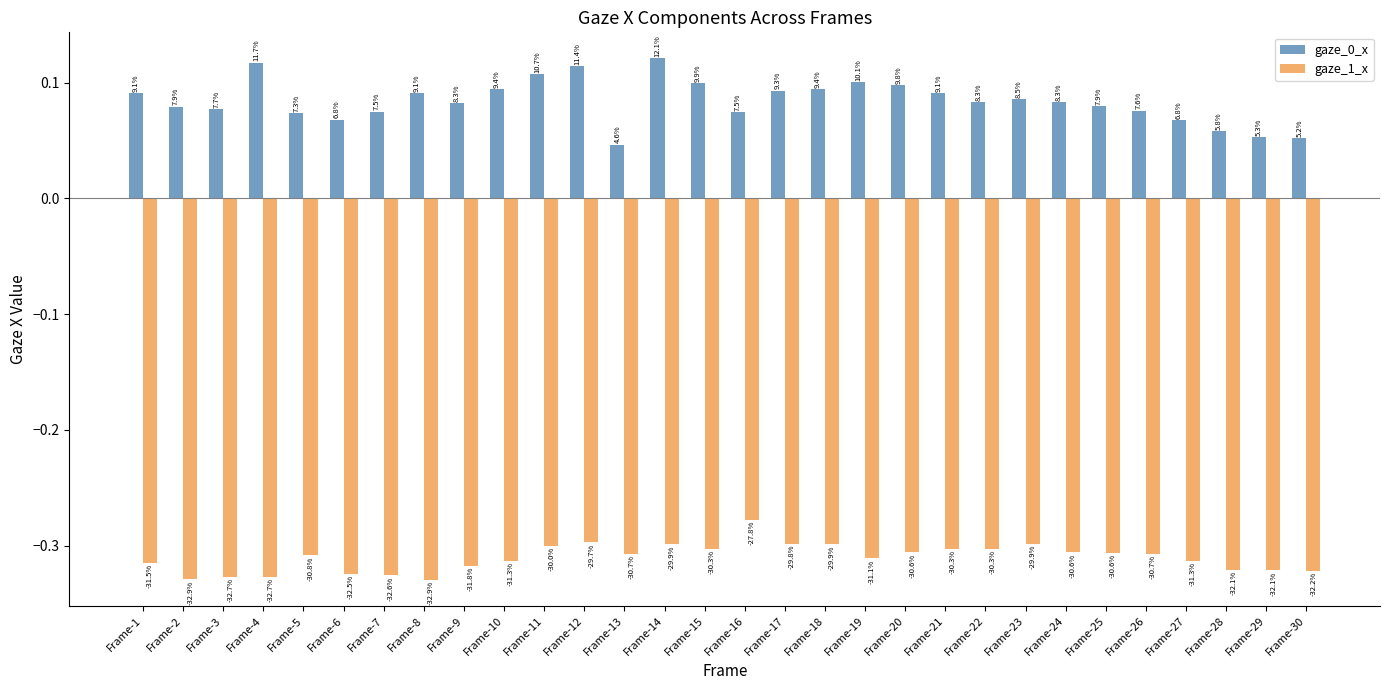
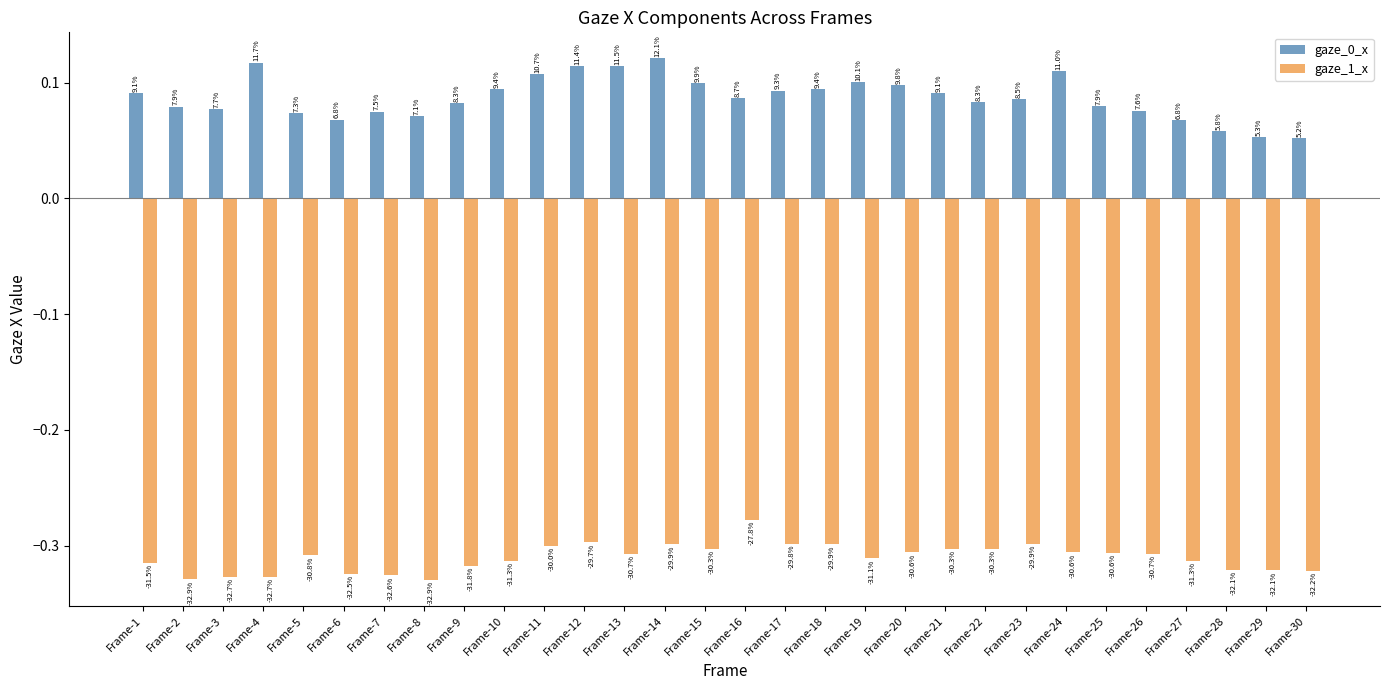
  {
    "gaze_0_x": {
      "Frame-1": "9.1%",
      "Frame-2": "7.9%",
      "Frame-3": "7.7%",
      "Frame-4": "11.7%",
      "Frame-5": "7.3%",
      "Frame-6": "6.8%",
      "Frame-7": "7.5%",
-     "Frame-8": "9.1%",
+     "Frame-8": "7.1%",
      "Frame-9": "8.3%",
      "Frame-10": "9.4%",
      "Frame-11": "10.7%",
      "Frame-12": "11.4%",
-     "Frame-13": "4.6%",
+     "Frame-13": "11.5%",
      "Frame-14": "12.1%",
      "Frame-15": "9.9%",
-     "Frame-16": "7.5%",
+     "Frame-16": "8.7%",
      "Frame-17": "9.3%",
      "Frame-18": "9.4%",
      "Frame-19": "10.1%",
      "Frame-20": "9.8%",
      "Frame-21": "9.1%",
      "Frame-22": "8.3%",
      "Frame-23": "8.5%",
-     "Frame-24": "8.3%",
+     "Frame-24": "11.0%",
      "Frame-25": "7.9%",
      "Frame-26": "7.6%",
      "Frame-27": "6.8%",
      "Frame-28": "5.8%",
      "Frame-29": "5.3%",
      "Frame-30": "5.2%"
    },
    "gaze_1_x": {
      "Frame-1": "-31.5%",
      "Frame-2": "-32.9%",
      "Frame-3": "-32.7%",
      "Frame-4": "-32.7%",
      "Frame-5": "-30.8%",
      "Frame-6": "-32.5%",
      "Frame-7": "-32.6%",
      "Frame-8": "-32.9%",
      "Frame-9": "-31.8%",
      "Frame-10": "-31.3%",
      "Frame-11": "-30.0%",
      "Frame-12": "-29.7%",
      "Frame-13": "-30.7%",
      "Frame-14": "-29.9%",
      "Frame-15": "-30.3%",
      "Frame-16": "-27.8%",
      "Frame-17": "-29.8%",
      "Frame-18": "-29.9%",
      "Frame-19": "-31.1%",
      "Frame-20": "-30.6%",
      "Frame-21": "-30.3%",
      "Frame-22": "-30.3%",
      "Frame-23": "-29.9%",
      "Frame-24": "-30.6%",
      "Frame-25": "-30.6%",
      "Frame-26": "-30.7%",
      "Frame-27": "-31.3%",
      "Frame-28": "-32.1%",
      "Frame-29": "-32.1%",
      "Frame-30": "-32.2%"
    }
  }
